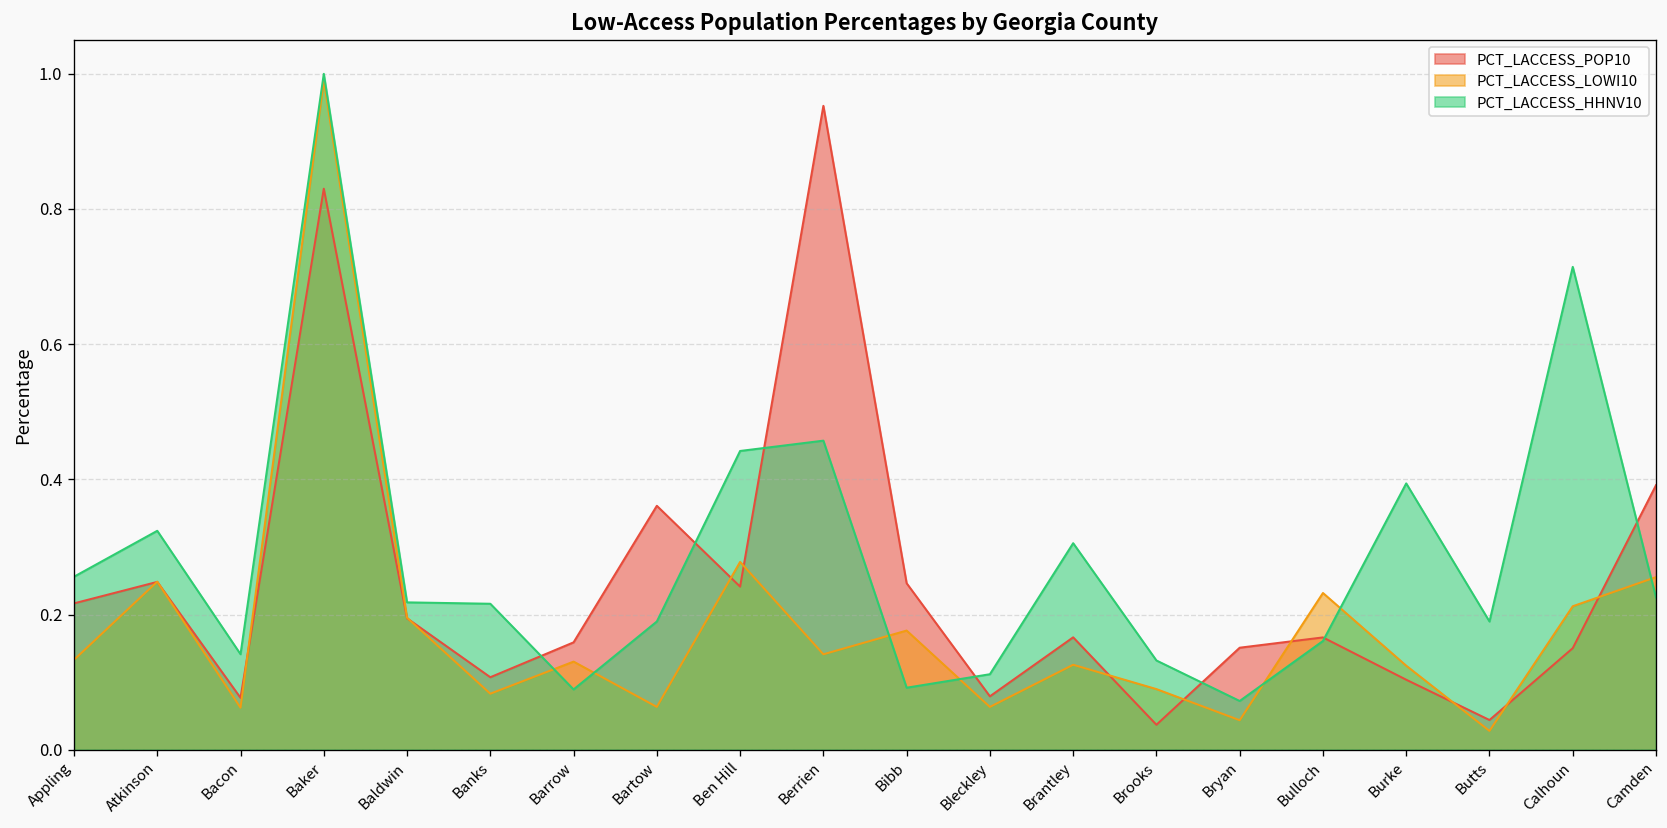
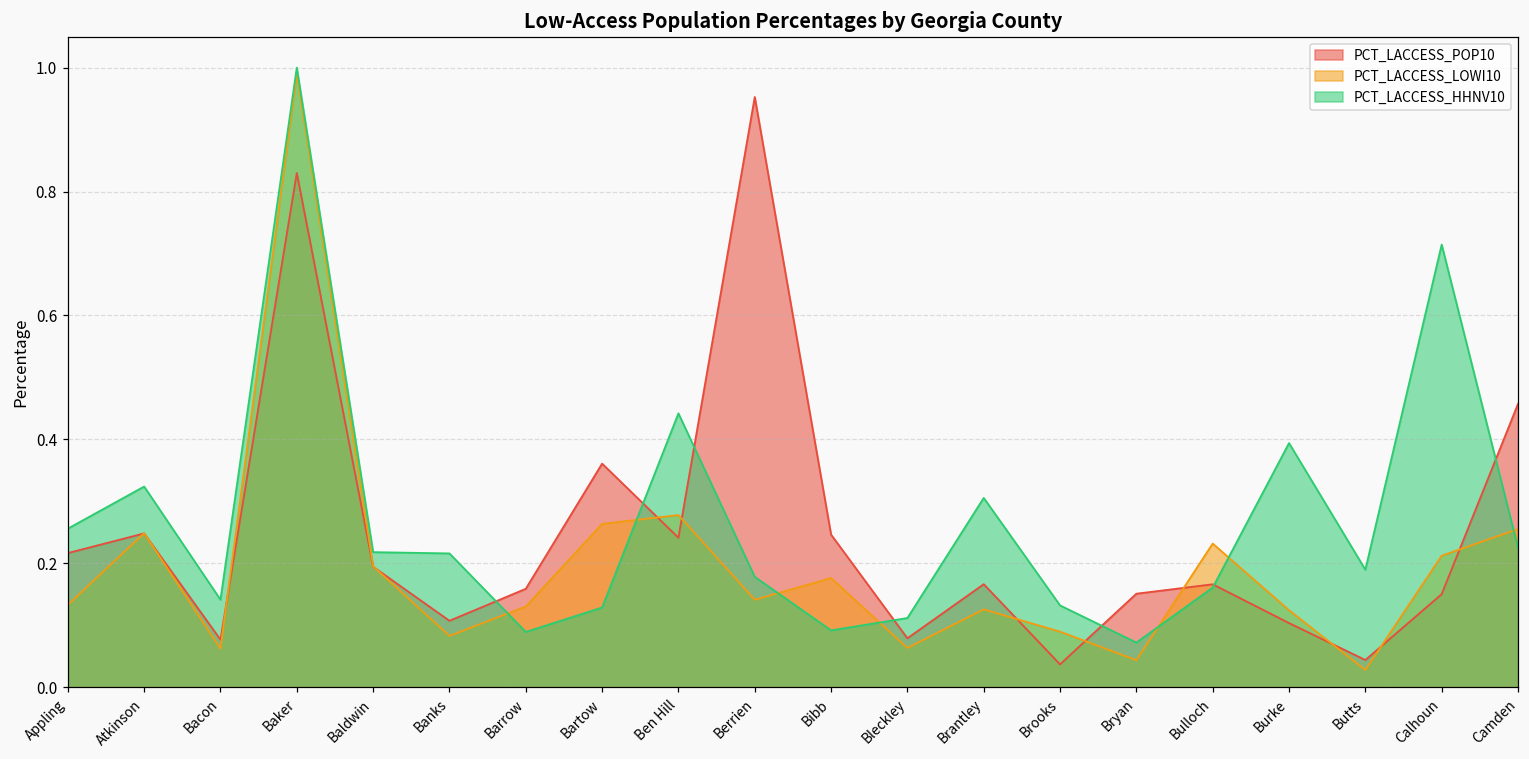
  {
    "PCT_LACCESS_POP10": {
      "Appling": 0.22,
      "Bacon": 0.08,
      "Baker": 0.83,
      "Banks": 0.11,
      "Barrow": 0.16,
      "Bartow": 0.36,
      "Ben Hill": 0.24,
      "Berrien": 0.95,
      "Bibb": 0.25,
      "Bleckley": 0.08,
      "Brantley": 0.17,
      "Brooks": 0.04,
      "Bryan": 0.15,
      "Bulloch": 0.17,
      "Burke": 0.10,
      "Butts": 0.04,
      "Calhoun": 0.15,
-     "Camden": 0.39
+     "Camden": 0.46
    },
    "PCT_LACCESS_LOWI10": {
      "Appling": 0.13,
      "Bacon": 0.06,
      "Baker": 0.99,
      "Banks": 0.08,
      "Barrow": 0.13,
-     "Bartow": 0.06,
+     "Bartow": 0.26,
      "Ben Hill": 0.28,
      "Berrien": 0.14,
      "Bibb": 0.18,
      "Bleckley": 0.06,
      "Brantley": 0.13,
      "Brooks": 0.09,
      "Bryan": 0.04,
      "Bulloch": 0.23,
      "Burke": 0.12,
      "Butts": 0.03,
      "Calhoun": 0.21,
      "Camden": 0.26
    },
    "PCT_LACCESS_HHNV10": {
      "Appling": 0.26,
      "Atkinson": 0.32,
      "Bacon": 0.14,
      "Baker": 1.00,
      "Baldwin": 0.22,
      "Banks": 0.22,
      "Barrow": 0.09,
-     "Bartow": 0.19,
+     "Bartow": 0.13,
      "Ben Hill": 0.44,
-     "Berrien": 0.46,
+     "Berrien": 0.18,
      "Bibb": 0.09,
      "Bleckley": 0.11,
      "Brantley": 0.31,
      "Brooks": 0.13,
      "Bryan": 0.07,
      "Bulloch": 0.16,
      "Burke": 0.39,
      "Butts": 0.19,
      "Calhoun": 0.71,
      "Camden": 0.23
    }
  }
